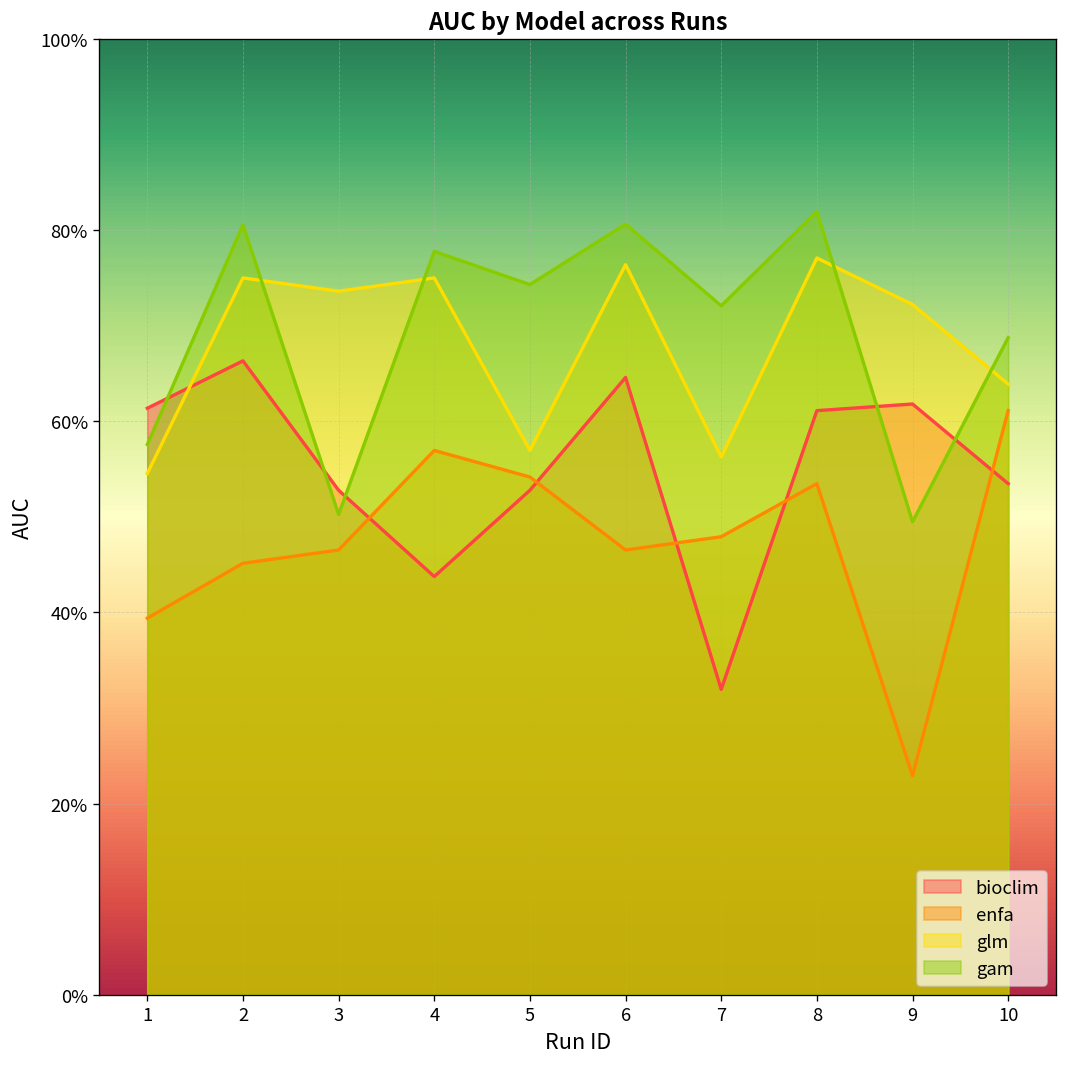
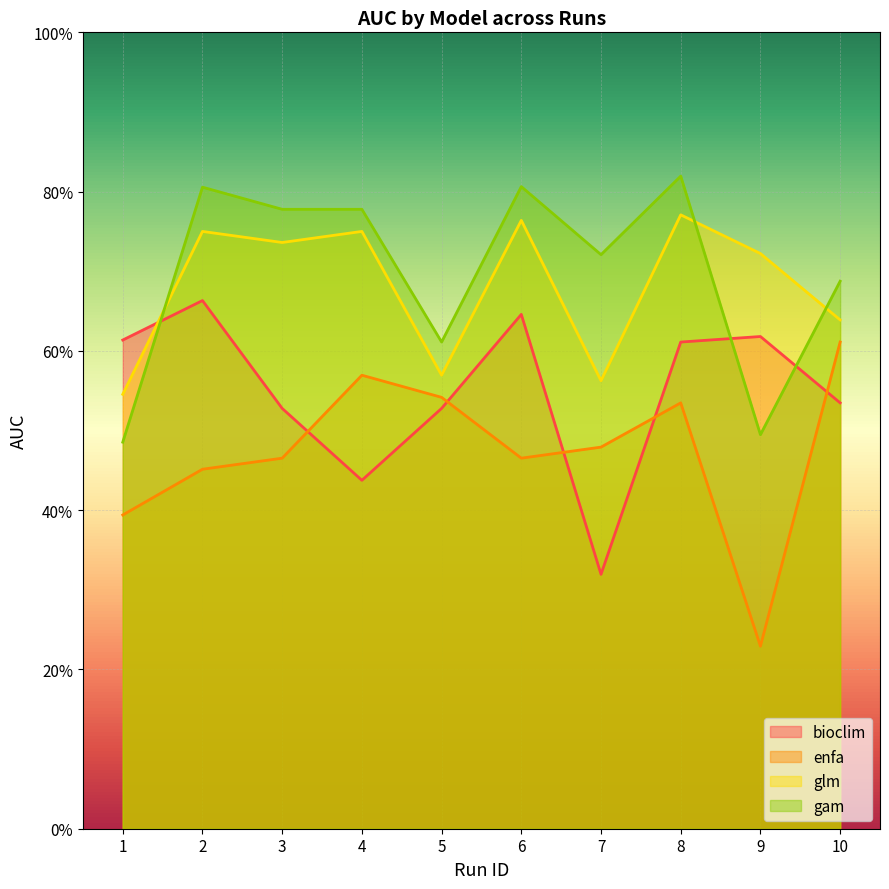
  {
    "bioclim": {
      "1": "61%",
      "2": "66%",
      "3": "53%",
      "4": "44%",
      "5": "53%",
      "6": "65%",
      "7": "32%",
      "8": "61%",
      "9": "62%",
      "10": "53%"
    },
    "gam": {
-     "1": "58%",
+     "1": "49%",
      "2": "81%",
-     "3": "50%",
+     "3": "78%",
      "4": "78%",
-     "5": "74%",
+     "5": "61%",
      "6": "81%",
      "7": "72%",
      "8": "82%",
      "9": "49%",
      "10": "69%"
    }
  }
